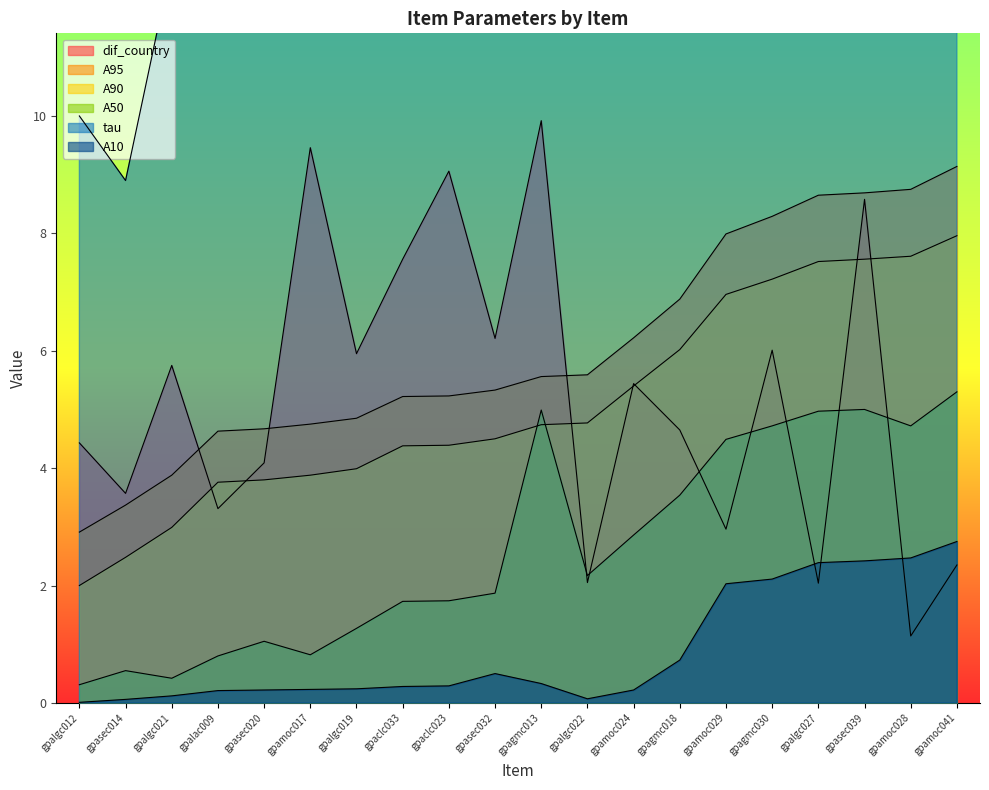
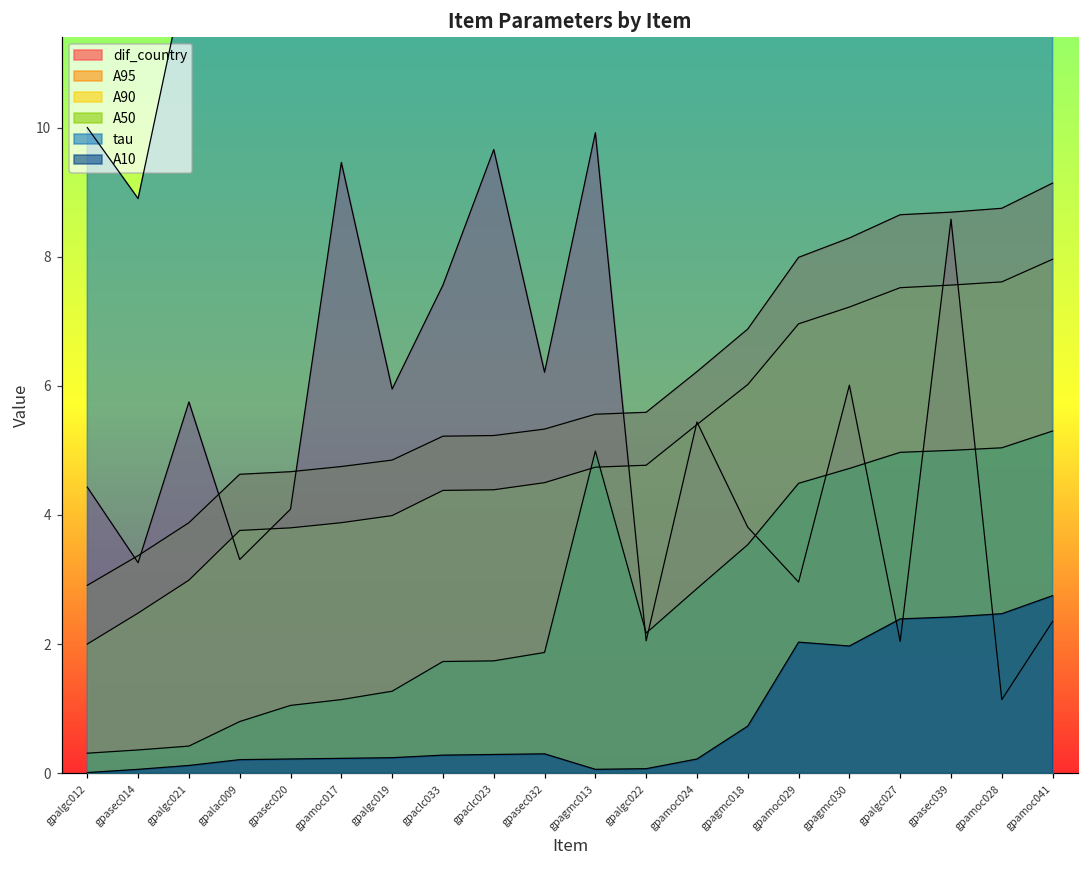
  {
    "dif_country": {
      "gpalgc012": 4.4,
-     "gpasec014": 3.6,
+     "gpasec014": 3.3,
      "gpalgc021": 5.8,
      "gpalac009": 3.3,
      "gpasec020": 4.1,
      "gpamoc017": 9.5,
      "gpalgc019": 6.0,
      "gpaclc033": 7.6,
-     "gpaclc023": 9.1,
+     "gpaclc023": 9.7,
      "gpasec032": 6.2,
      "gpagmc013": 9.9,
      "gpalgc022": 2.1,
-     "gpagmc018": 4.7,
+     "gpagmc018": 3.8,
      "gpamoc029": 3.0,
      "gpagmc030": 6.0,
      "gpalgc027": 2.0,
      "gpasec039": 8.6,
      "gpamoc028": 1.1,
      "gpamoc041": 2.4
    },
    "A50": {
      "gpalgc012": 0.3,
-     "gpasec014": 0.6,
+     "gpasec014": 0.4,
      "gpalgc021": 0.4,
      "gpalac009": 0.8,
      "gpasec020": 1.1,
-     "gpamoc017": 0.8,
+     "gpamoc017": 1.1,
      "gpalgc019": 1.3,
      "gpaclc033": 1.7,
      "gpaclc023": 1.7,
      "gpasec032": 1.9,
      "gpagmc013": 5.0,
      "gpalgc022": 2.2,
      "gpamoc024": 2.9,
      "gpagmc018": 3.5,
      "gpamoc029": 4.5,
      "gpagmc030": 4.7,
      "gpalgc027": 5.0,
      "gpasec039": 5.0,
-     "gpamoc028": 4.7,
+     "gpamoc028": 5.0,
      "gpamoc041": 5.3
    },
    "tau": {
      "gpasec014": 8.9
    },
    "A10": {
      "gpalgc012": 0.0,
      "gpasec014": 0.1,
      "gpalgc021": 0.1,
      "gpalac009": 0.2,
      "gpasec020": 0.2,
      "gpamoc017": 0.2,
      "gpalgc019": 0.2,
      "gpaclc033": 0.3,
      "gpaclc023": 0.3,
-     "gpasec032": 0.5,
-     "gpagmc013": 0.3,
+     "gpasec032": 0.3,
+     "gpagmc013": 0.1,
      "gpalgc022": 0.1,
      "gpamoc024": 0.2,
      "gpagmc018": 0.7,
      "gpamoc029": 2.0,
-     "gpagmc030": 2.1,
+     "gpagmc030": 2.0,
      "gpalgc027": 2.4,
      "gpasec039": 2.4,
      "gpamoc028": 2.5,
      "gpamoc041": 2.8
    }
  }
